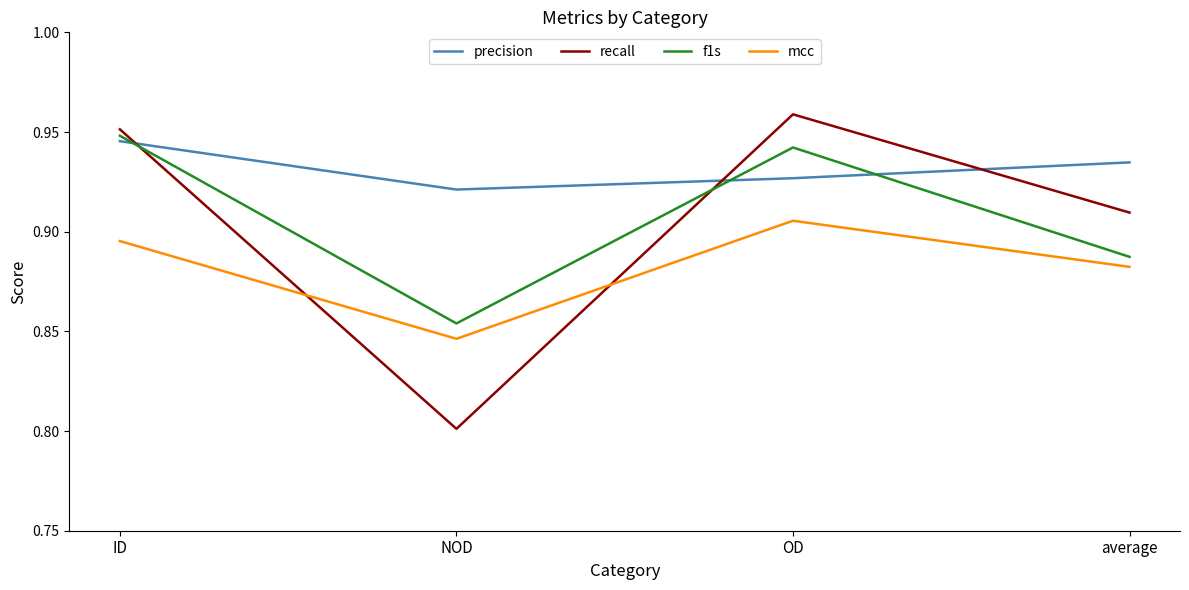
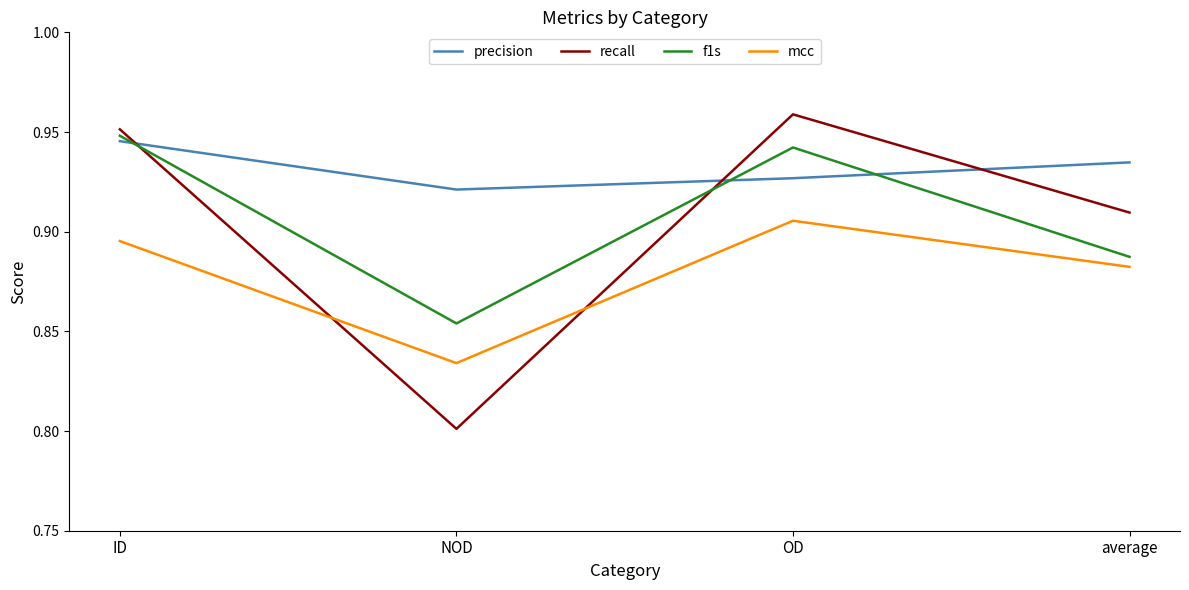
  {
    "precision": {
      "ID": 0.945,
      "NOD": 0.921,
      "OD": 0.927,
      "average": 0.935
    },
    "recall": {
      "ID": 0.951,
      "NOD": 0.801,
      "OD": 0.959,
      "average": 0.910
    },
    "f1s": {
      "ID": 0.948,
      "NOD": 0.854,
      "OD": 0.942,
      "average": 0.887
    },
    "mcc": {
      "ID": 0.895,
-     "NOD": 0.846,
+     "NOD": 0.834,
      "OD": 0.905,
      "average": 0.882
    }
  }
